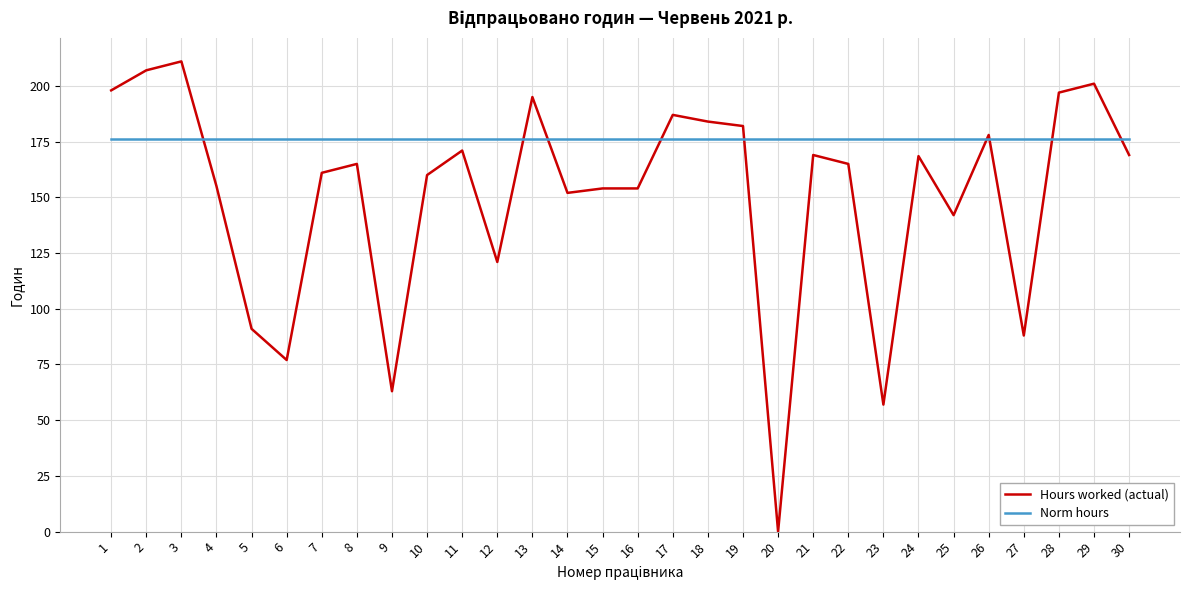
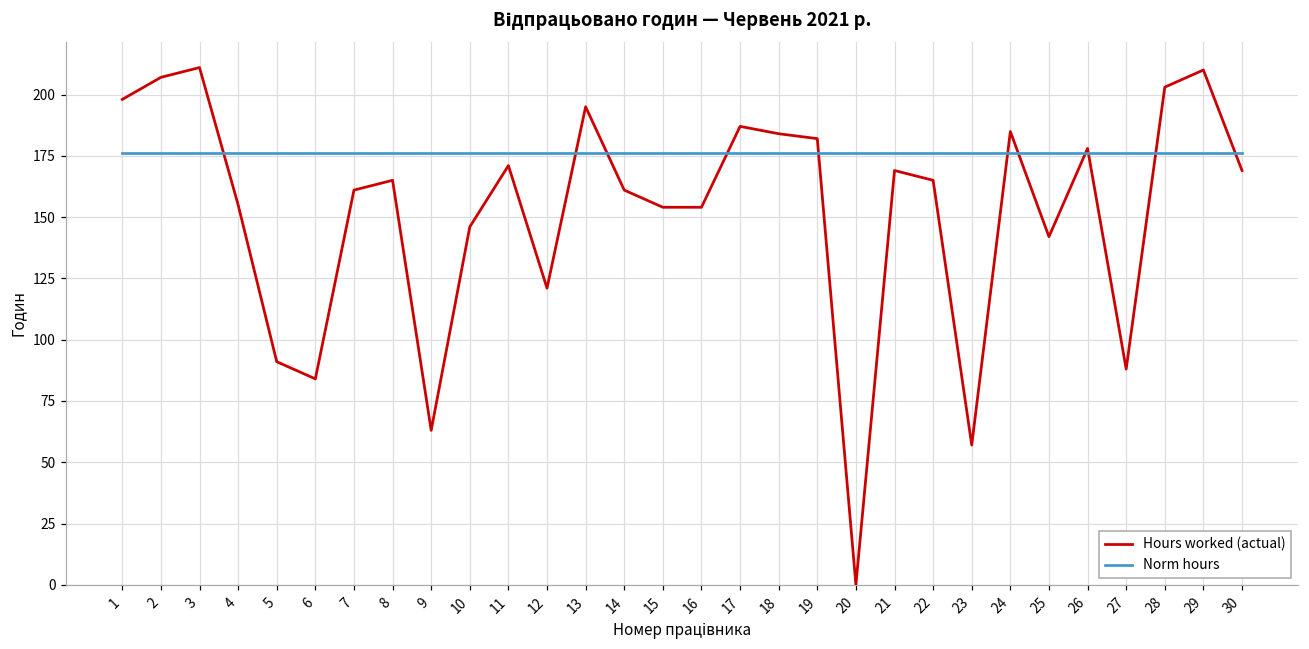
  {
    "Hours worked (actual)": {
      "1": 198,
      "2": 207,
      "3": 211,
      "4": 155,
      "5": 91,
-     "6": 77,
+     "6": 84,
      "7": 161,
      "8": 165,
      "9": 63,
-     "10": 160,
+     "10": 146,
      "11": 171,
      "12": 121,
      "13": 195,
-     "14": 152,
+     "14": 161,
      "15": 154,
      "16": 154,
      "17": 187,
      "18": 184,
      "19": 182,
      "20": 0,
      "21": 169,
      "22": 165,
      "23": 57,
-     "24": 169,
+     "24": 185,
      "25": 142,
      "26": 178,
      "27": 88,
-     "28": 197,
-     "29": 201,
+     "28": 203,
+     "29": 210,
      "30": 169
    },
    "Norm hours": {
      "1": 176,
      "2": 176,
      "3": 176,
      "4": 176,
      "5": 176,
      "6": 176,
      "7": 176,
      "8": 176,
      "9": 176,
      "10": 176,
      "11": 176,
      "12": 176,
      "13": 176,
      "14": 176,
      "15": 176,
      "16": 176,
      "17": 176,
      "18": 176,
      "19": 176,
      "20": 176,
      "21": 176,
      "22": 176,
      "23": 176,
      "24": 176,
      "25": 176,
      "26": 176,
      "27": 176,
      "28": 176,
      "29": 176,
      "30": 176
    }
  }
